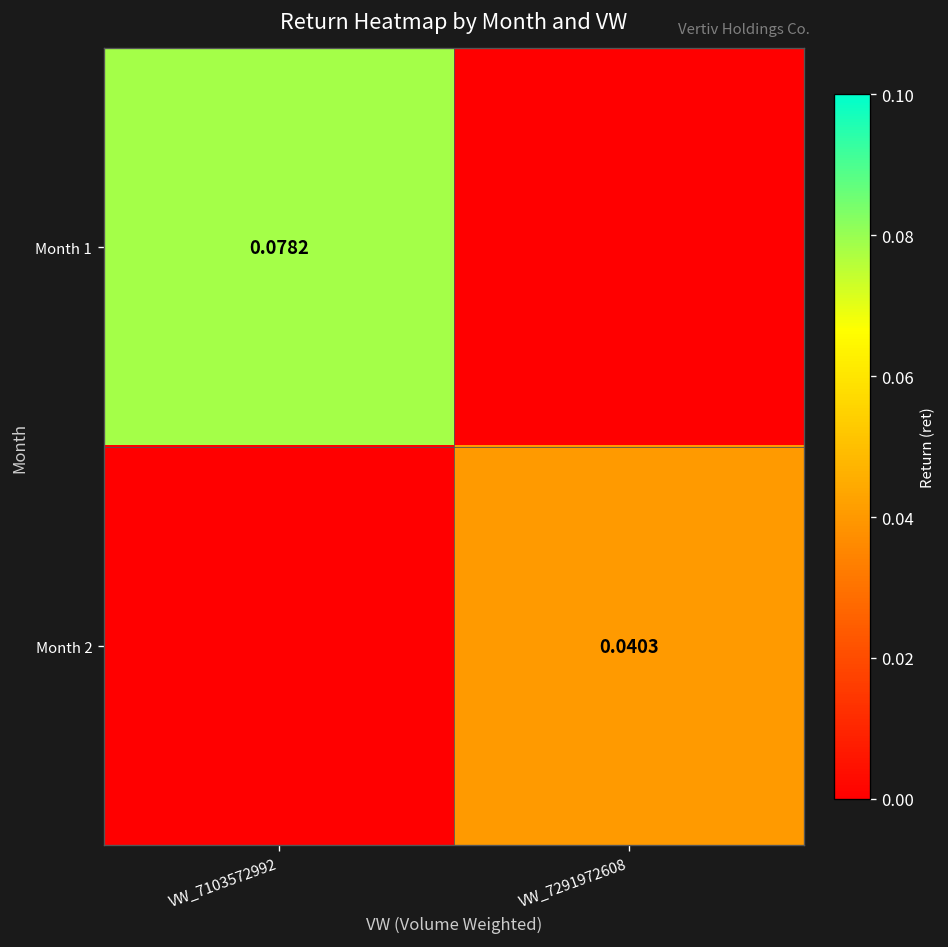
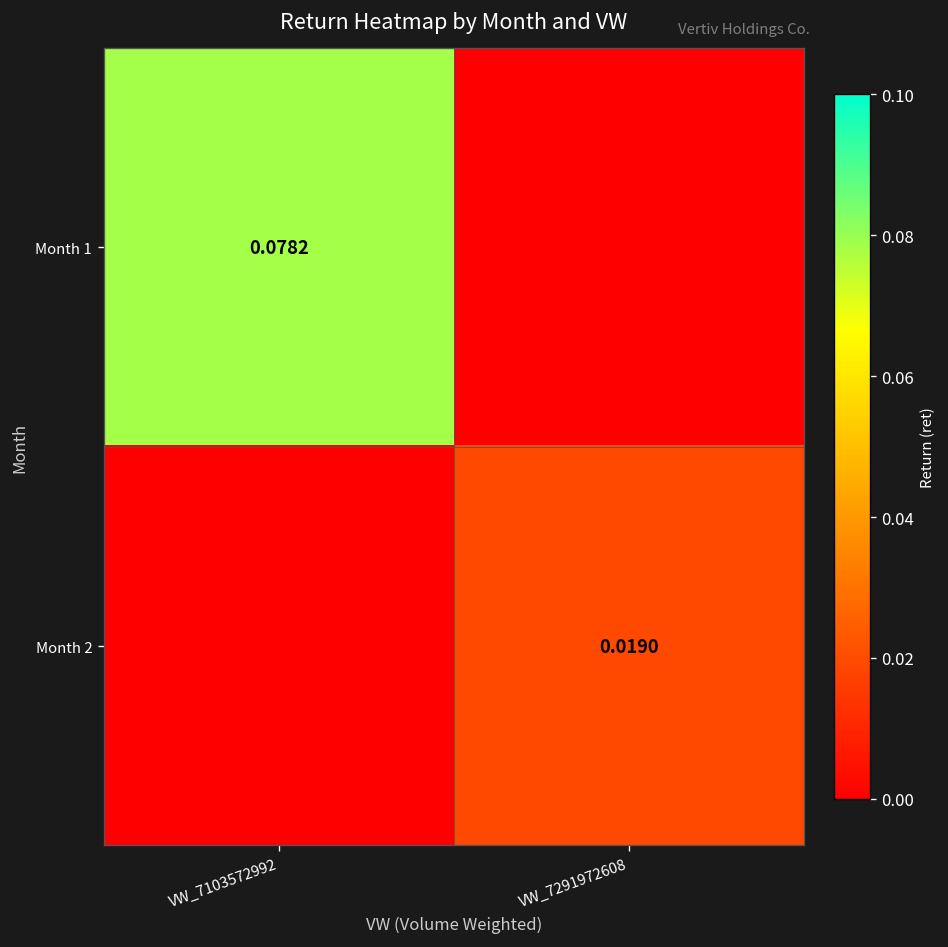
  {
    "Month 1": {
      "VW_7103572992": 0.0782
    },
    "Month 2": {
-     "VW_7291972608": 0.0403
+     "VW_7291972608": 0.0190
    }
  }
